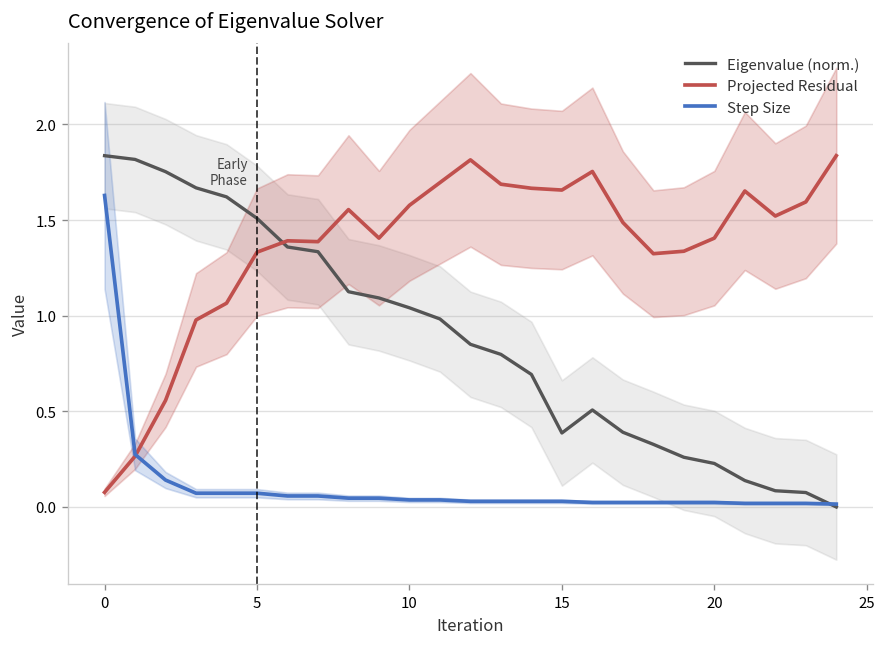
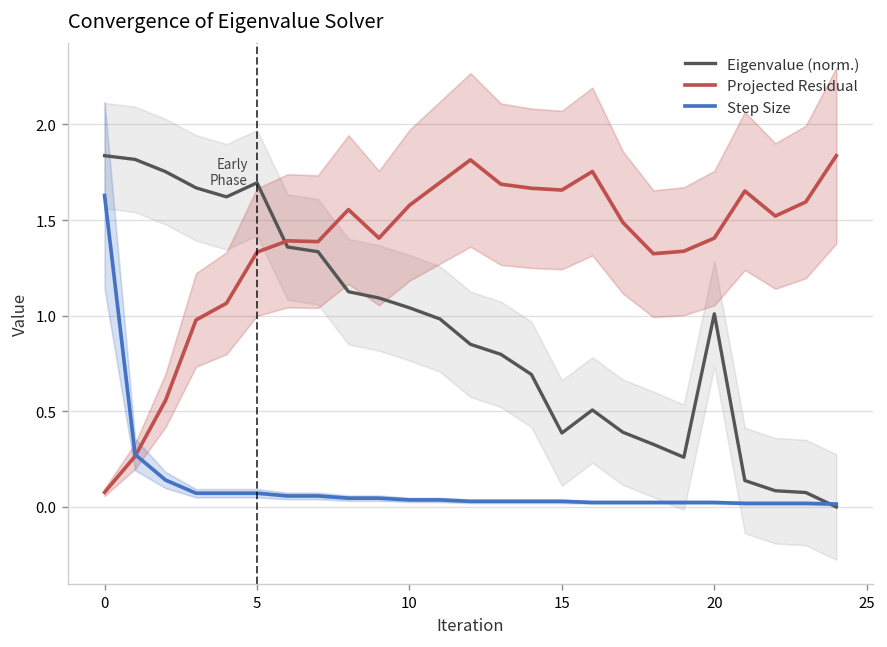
  {
    "Eigenvalue (norm.)": {
      "0": 1.84,
-     "5": 1.51,
+     "5": 1.70,
      "10": 1.04,
      "15": 0.39,
-     "20": 0.23
+     "20": 1.01
    }
  }
